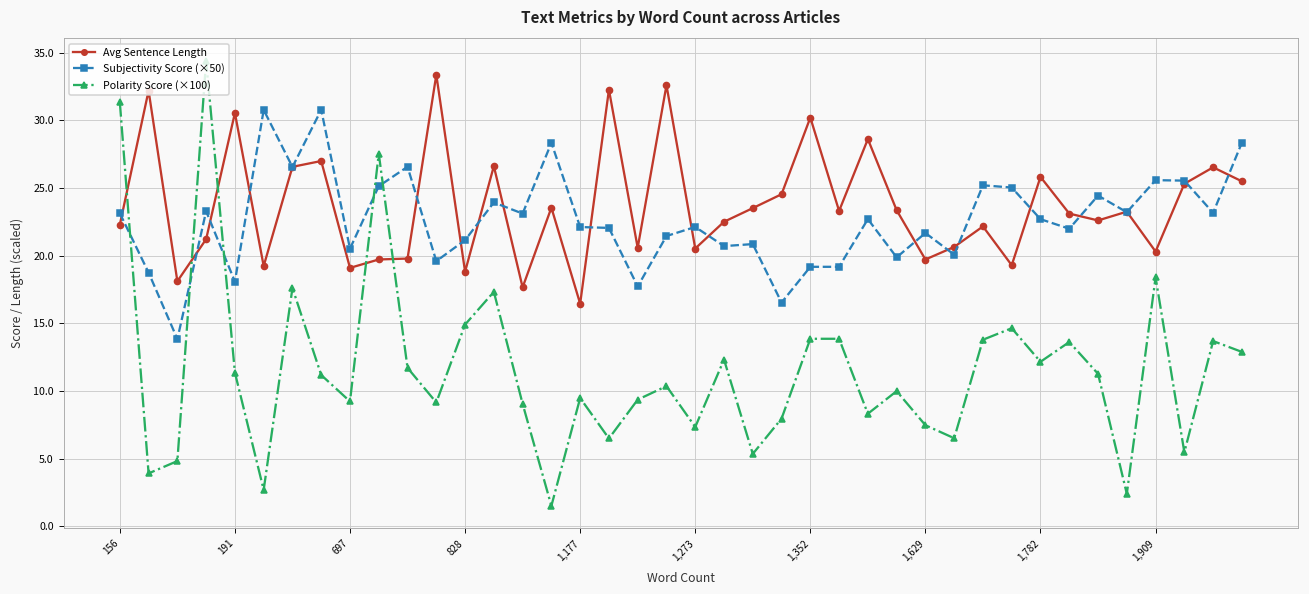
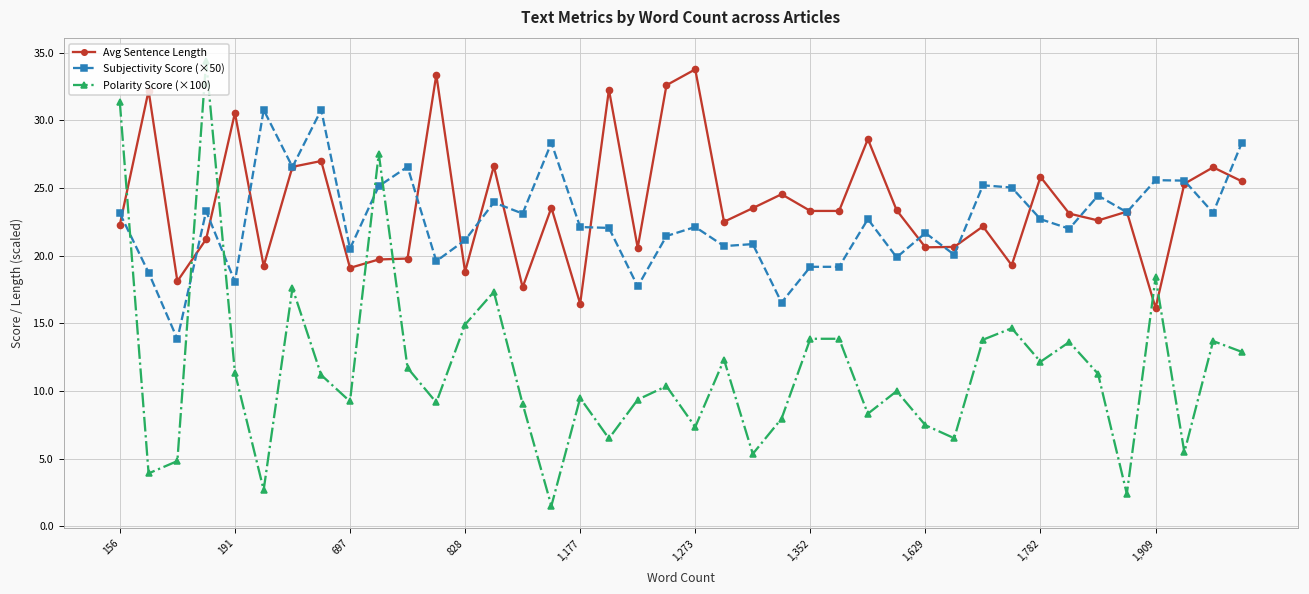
  {
    "Avg Sentence Length": {
      "156": 22.3,
      "191": 30.6,
      "697": 19.1,
      "828": 18.8,
      "1,177": 16.5,
-     "1,273": 20.5,
-     "1,352": 30.2,
-     "1,629": 19.7,
+     "1,273": 33.8,
+     "1,352": 23.3,
+     "1,629": 20.6,
      "1,782": 25.8,
-     "1,909": 20.3
+     "1,909": 16.1
    },
    "Subjectivity Score (×50)": {
      "156": 23.1,
      "191": 18.1,
      "697": 20.5,
      "828": 21.2,
      "1,177": 22.1,
      "1,273": 22.1,
      "1,352": 19.2,
      "1,629": 21.7,
      "1,782": 22.7,
      "1,909": 25.6
    },
    "Polarity Score (×100)": {
      "156": 31.4,
      "191": 11.4,
      "697": 9.2,
      "828": 14.9,
      "1,177": 9.5,
      "1,273": 7.3,
      "1,352": 13.9,
      "1,629": 7.5,
      "1,782": 12.2,
      "1,909": 18.4
    }
  }
